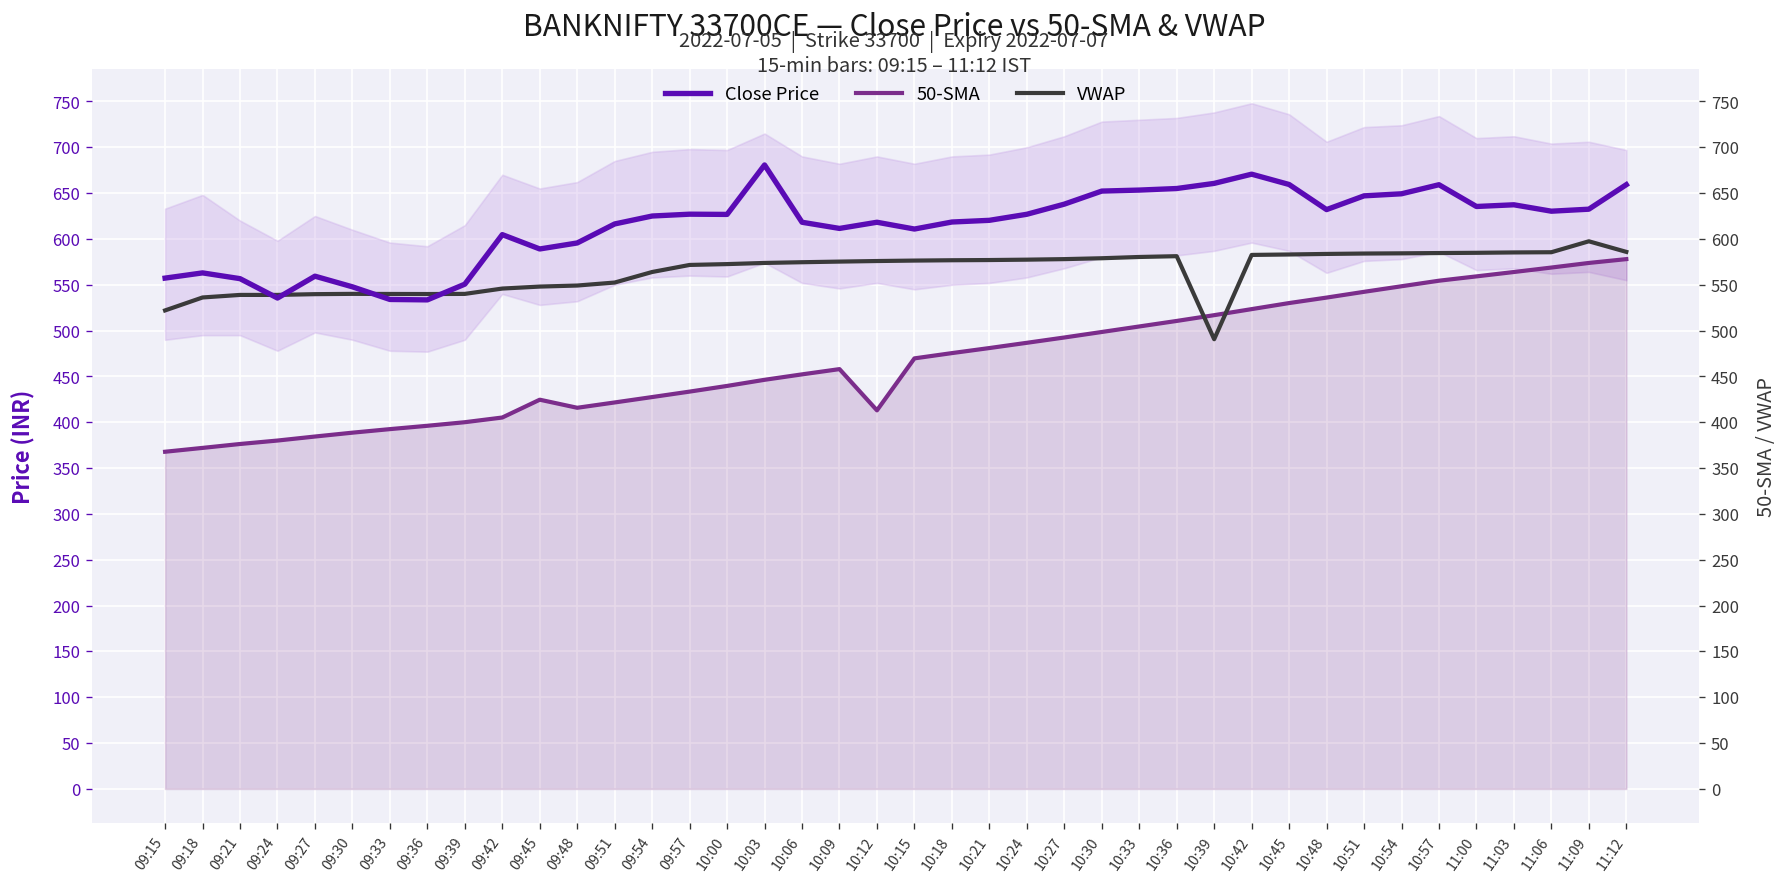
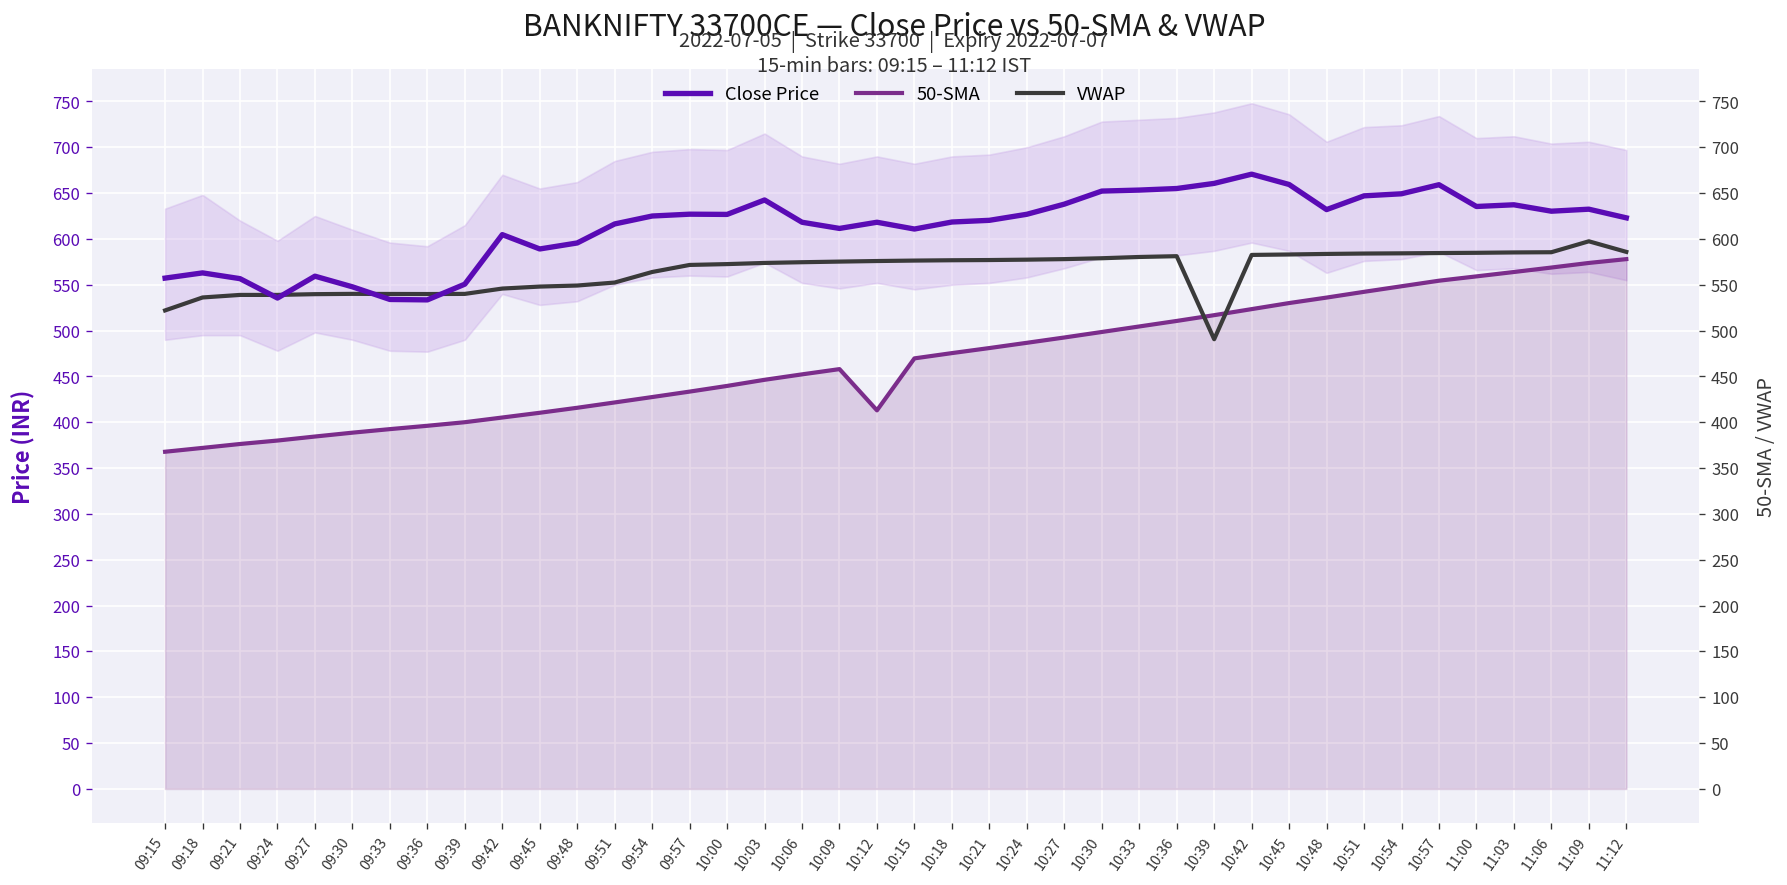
  {
    "VWAP": {
      "09:15": 520,
      "09:18": 540,
      "09:21": 540,
      "09:24": 540,
      "09:27": 540,
      "09:30": 540,
      "09:33": 540,
      "09:36": 540,
      "09:39": 540,
      "09:42": 550,
      "09:45": 550,
      "09:48": 550,
      "09:51": 550,
      "09:54": 560,
      "09:57": 570,
      "10:00": 570,
      "10:03": 570,
      "10:06": 570,
      "10:09": 580,
      "10:12": 580,
      "10:15": 580,
      "10:18": 580,
      "10:21": 580,
      "10:24": 580,
      "10:27": 580,
      "10:30": 580,
      "10:33": 580,
      "10:36": 580,
      "10:39": 490,
      "10:42": 580,
      "10:45": 580,
      "10:48": 580,
      "10:51": 580,
      "10:54": 580,
      "10:57": 580,
      "11:00": 580,
      "11:03": 590,
      "11:06": 590,
      "11:09": 600,
      "11:12": 590
    },
    "50-SMA": {
      "09:15": 370,
      "09:18": 370,
      "09:21": 380,
      "09:24": 380,
      "09:27": 380,
      "09:30": 390,
      "09:33": 390,
      "09:36": 400,
      "09:39": 400,
      "09:42": 410,
-     "09:45": 420,
+     "09:45": 410,
      "09:48": 420,
      "09:51": 420,
      "09:54": 430,
      "09:57": 430,
      "10:00": 440,
      "10:03": 450,
      "10:06": 450,
      "10:09": 460,
      "10:12": 410,
      "10:15": 470,
      "10:18": 480,
      "10:21": 480,
      "10:24": 490,
      "10:27": 490,
      "10:30": 500,
      "10:33": 500,
      "10:36": 510,
      "10:39": 520,
      "10:42": 520,
      "10:45": 530,
      "10:48": 540,
      "10:51": 540,
      "10:54": 550,
      "10:57": 550,
      "11:00": 560,
      "11:03": 560,
      "11:06": 570,
      "11:09": 570,
      "11:12": 580
    },
    "Close Price": {
      "09:15": 560,
      "09:18": 560,
      "09:21": 560,
      "09:24": 540,
      "09:27": 560,
      "09:30": 550,
      "09:33": 530,
      "09:36": 530,
      "09:39": 550,
      "09:42": 600,
      "09:45": 590,
      "09:48": 600,
      "09:51": 620,
      "09:54": 630,
      "09:57": 630,
      "10:00": 630,
-     "10:03": 680,
+     "10:03": 640,
      "10:06": 620,
      "10:09": 610,
      "10:12": 620,
      "10:15": 610,
      "10:18": 620,
      "10:21": 620,
      "10:24": 630,
      "10:27": 640,
      "10:30": 650,
      "10:33": 650,
      "10:36": 660,
      "10:39": 660,
      "10:42": 670,
      "10:45": 660,
      "10:48": 630,
      "10:51": 650,
      "10:54": 650,
      "10:57": 660,
      "11:00": 640,
      "11:03": 640,
      "11:06": 630,
      "11:09": 630,
-     "11:12": 660
+     "11:12": 620
    }
  }
